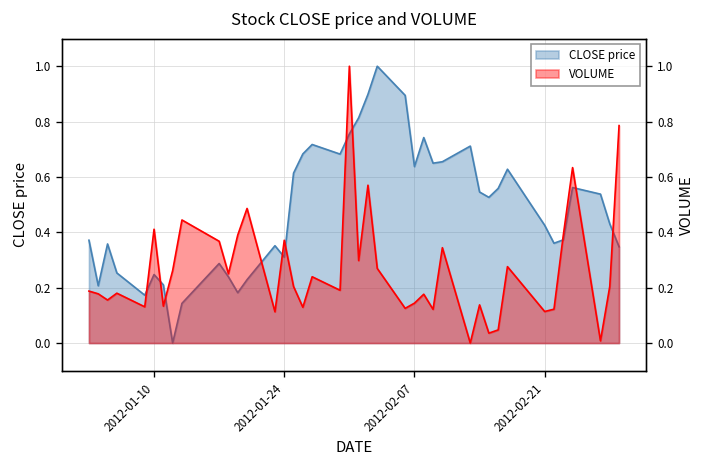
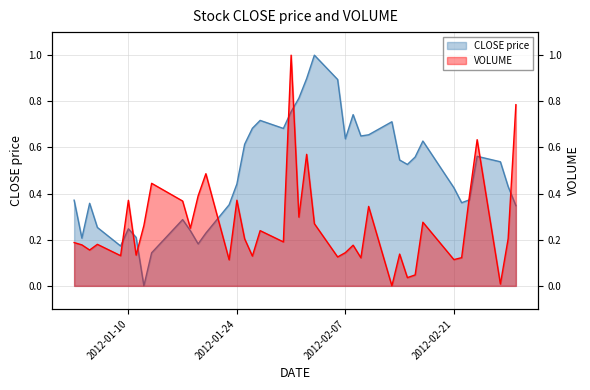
  {
    "CLOSE price": {
      "2012-01-10": 0.25,
-     "2012-01-24": 0.31,
+     "2012-01-24": 0.44,
      "2012-02-07": 0.64,
      "2012-02-21": 0.43
    },
    "VOLUME": {
-     "2012-01-10": 0.41,
+     "2012-01-10": 0.37,
      "2012-01-24": 0.37,
      "2012-02-07": 0.14,
      "2012-02-21": 0.11
    }
  }
